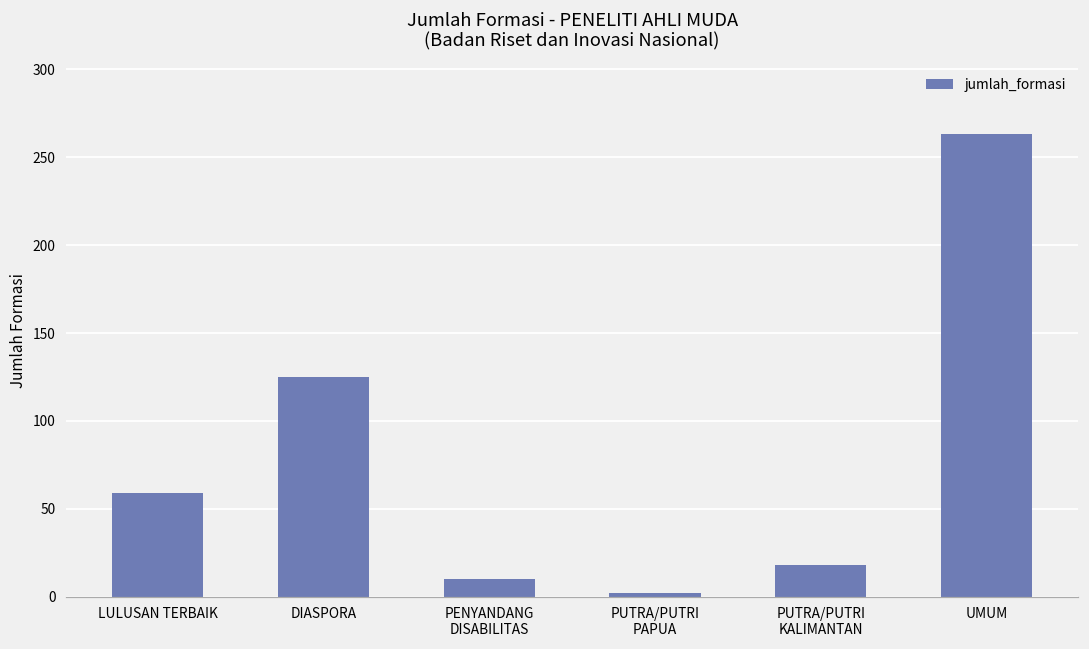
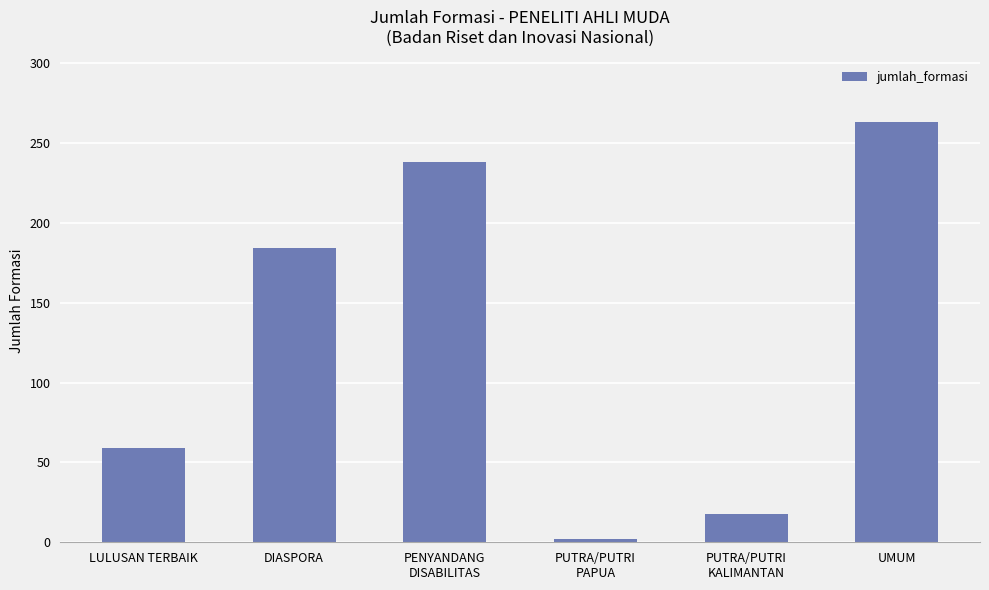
  {
    "LULUSAN TERBAIK": 59,
-   "DIASPORA": 125,
-   "PENYANDANG DISABILITAS": 10,
+   "DIASPORA": 184,
+   "PENYANDANG DISABILITAS": 238,
    "PUTRA/PUTRI PAPUA": 2,
    "PUTRA/PUTRI KALIMANTAN": 18,
    "UMUM": 263
  }
